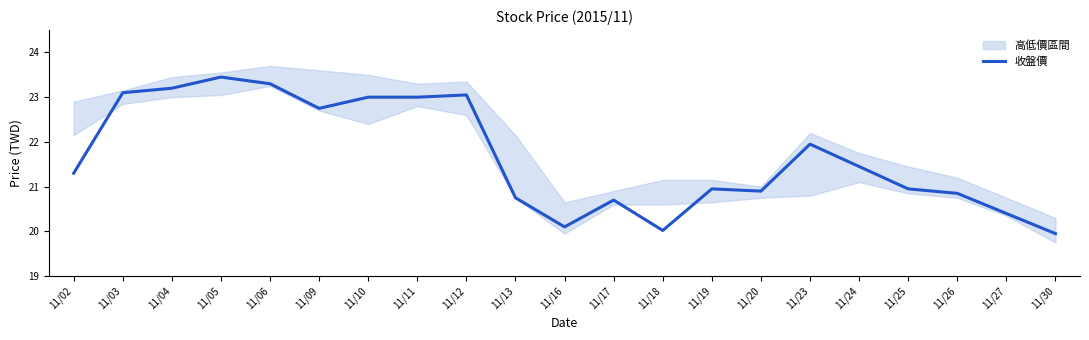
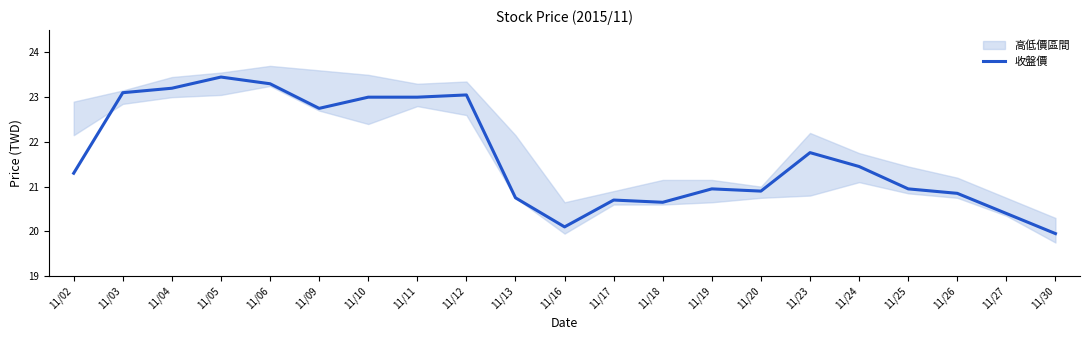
  {
    "收盤價": {
      "11/02": 21.3,
      "11/04": 23.2,
      "11/05": 23.5,
      "11/06": 23.3,
      "11/09": 22.8,
      "11/10": 23.0,
      "11/11": 23.0,
      "11/12": 23.1,
      "11/13": 20.8,
      "11/16": 20.1,
      "11/17": 20.7,
-     "11/18": 20.0,
+     "11/18": 20.7,
      "11/19": 21.0,
      "11/20": 20.9,
-     "11/23": 22.0,
+     "11/23": 21.8,
      "11/24": 21.5,
      "11/25": 21.0,
      "11/26": 20.9,
      "11/27": 20.4,
      "11/30": 20.0
    }
  }
